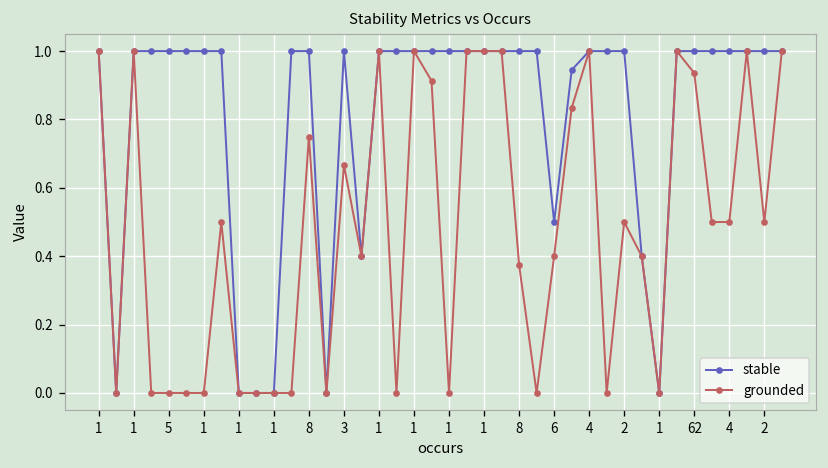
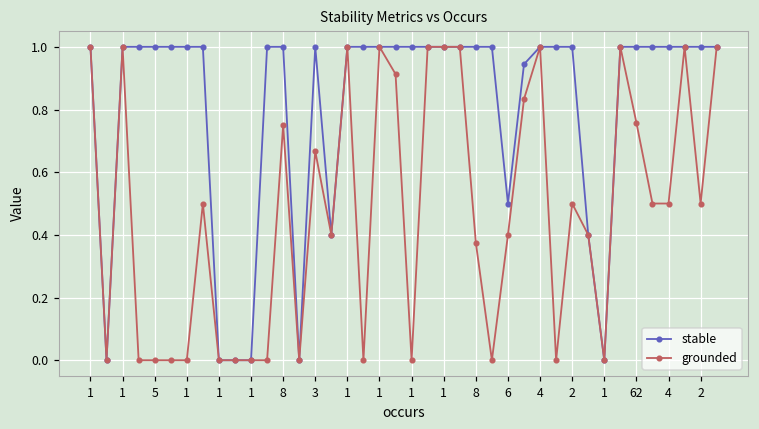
  {
    "stable": {
      "6": 0.50,
      "62": 1.00
    },
    "grounded": {
      "6": 0.40,
-     "62": 0.94
+     "62": 0.76
    }
  }
